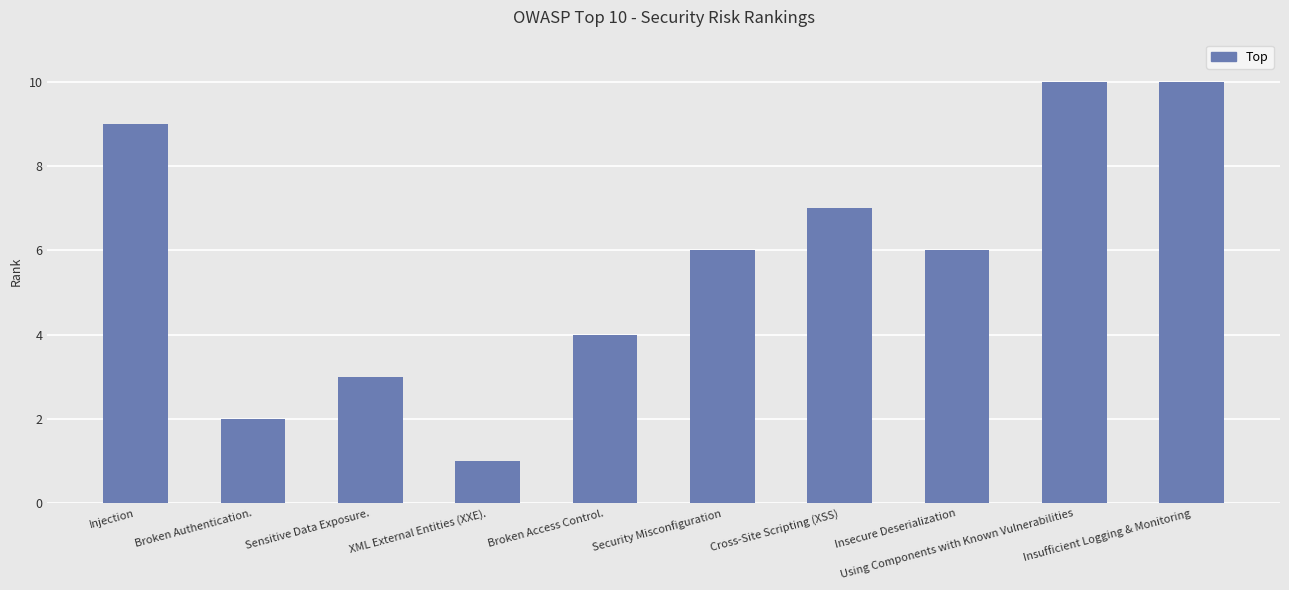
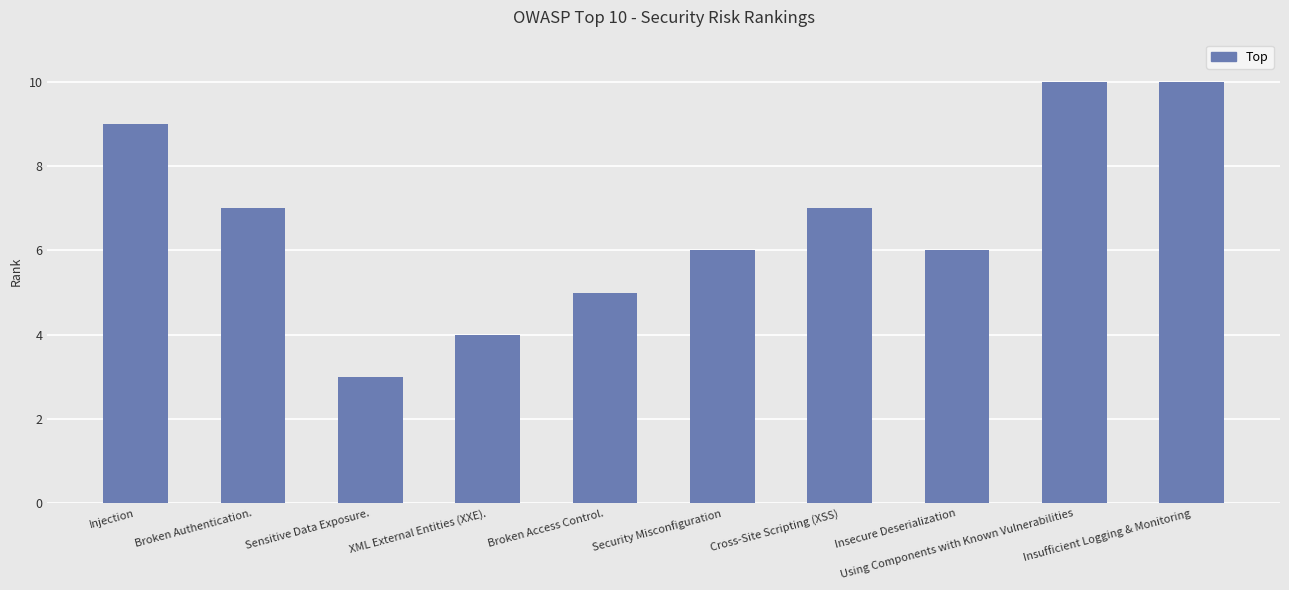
  {
    "Injection": 9,
-   "Broken Authentication.": 2,
+   "Broken Authentication.": 7,
    "Sensitive Data Exposure.": 3,
-   "XML External Entities (XXE).": 1,
-   "Broken Access Control.": 4,
+   "XML External Entities (XXE).": 4,
+   "Broken Access Control.": 5,
    "Security Misconfiguration": 6,
    "Cross-Site Scripting (XSS)": 7,
    "Insecure Deserialization": 6,
    "Using Components with Known Vulnerabilities": 10,
    "Insufficient Logging & Monitoring": 10
  }
